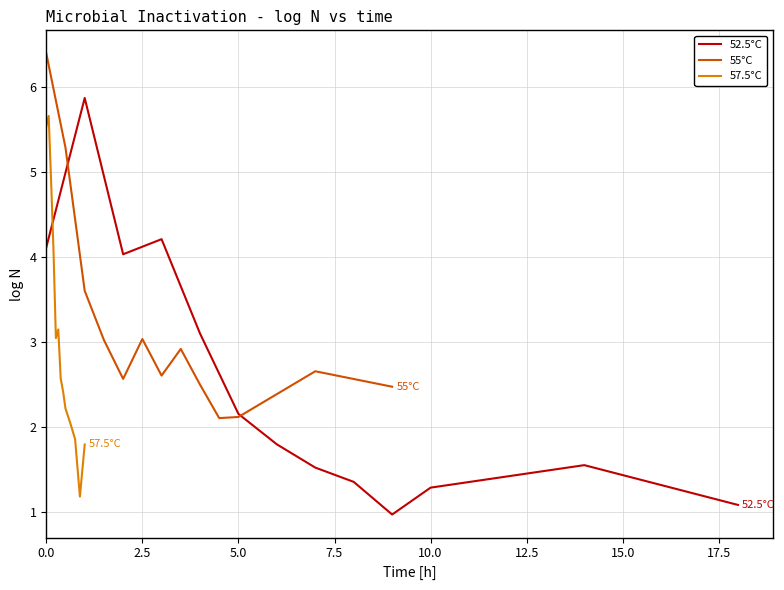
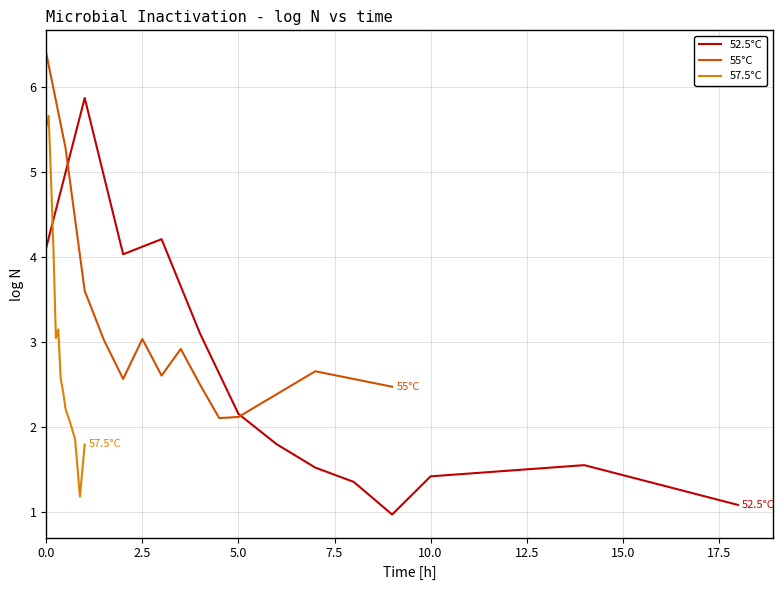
  {
    "52.5°C": {
      "0.0": 4.1,
      "5.0": 2.2,
-     "10.0": 1.3
+     "10.0": 1.4
    }
  }
